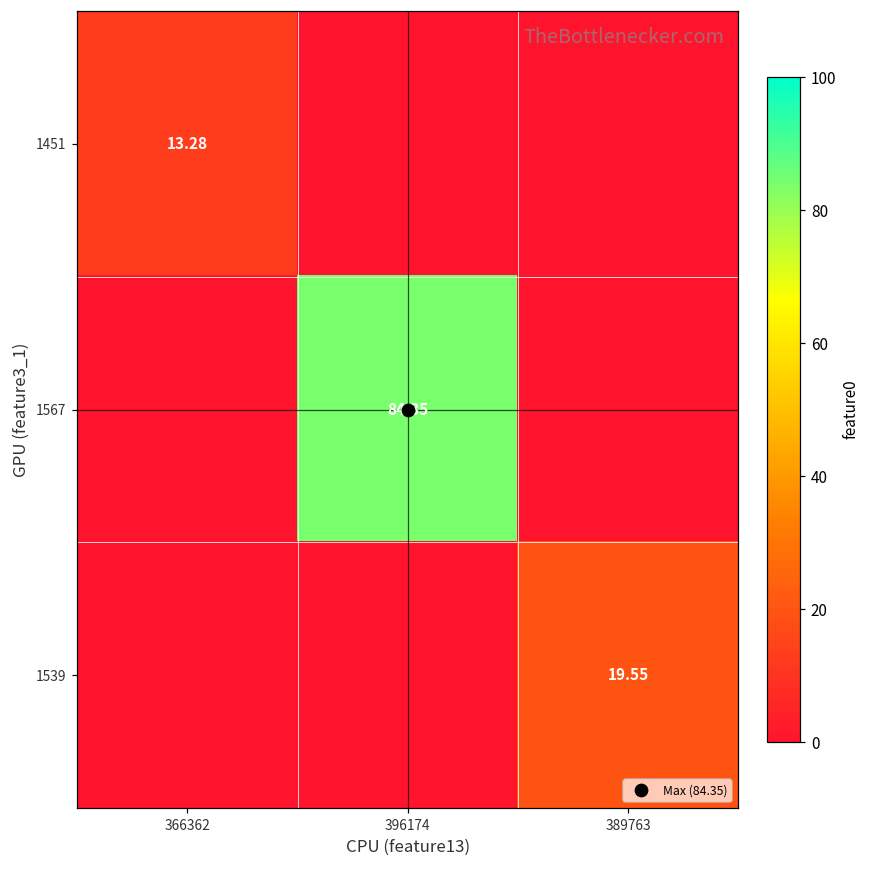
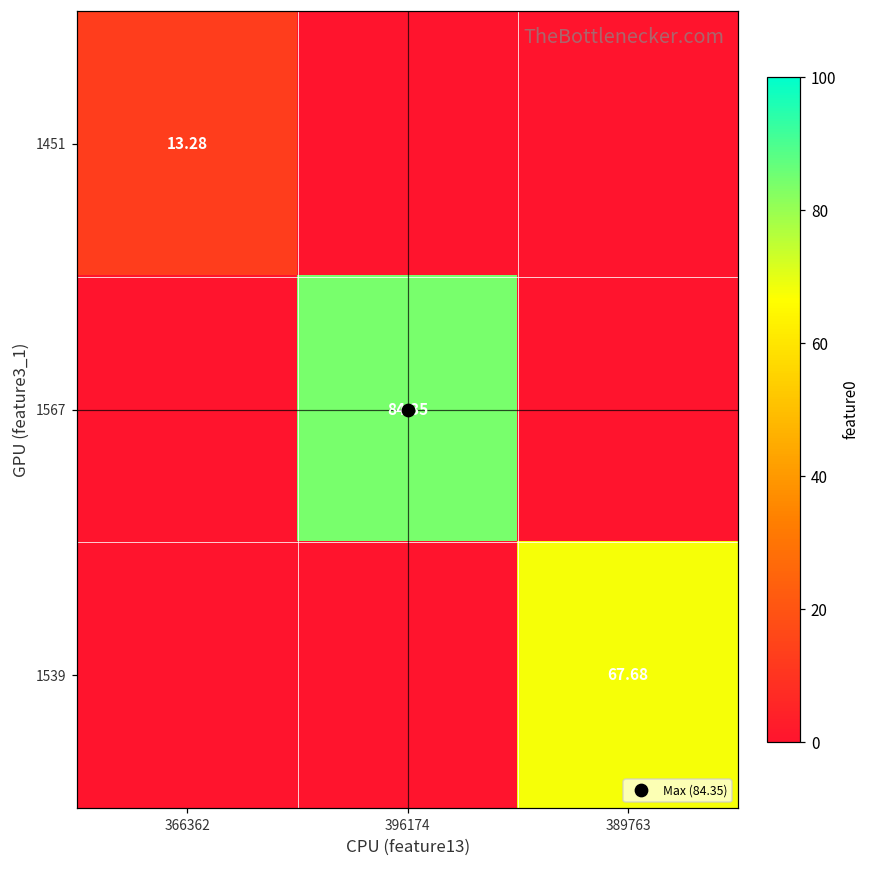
  {
    "1451": {
      "366362": 13.28
    },
    "1539": {
-     "389763": 19.55
+     "389763": 67.68
    }
  }
